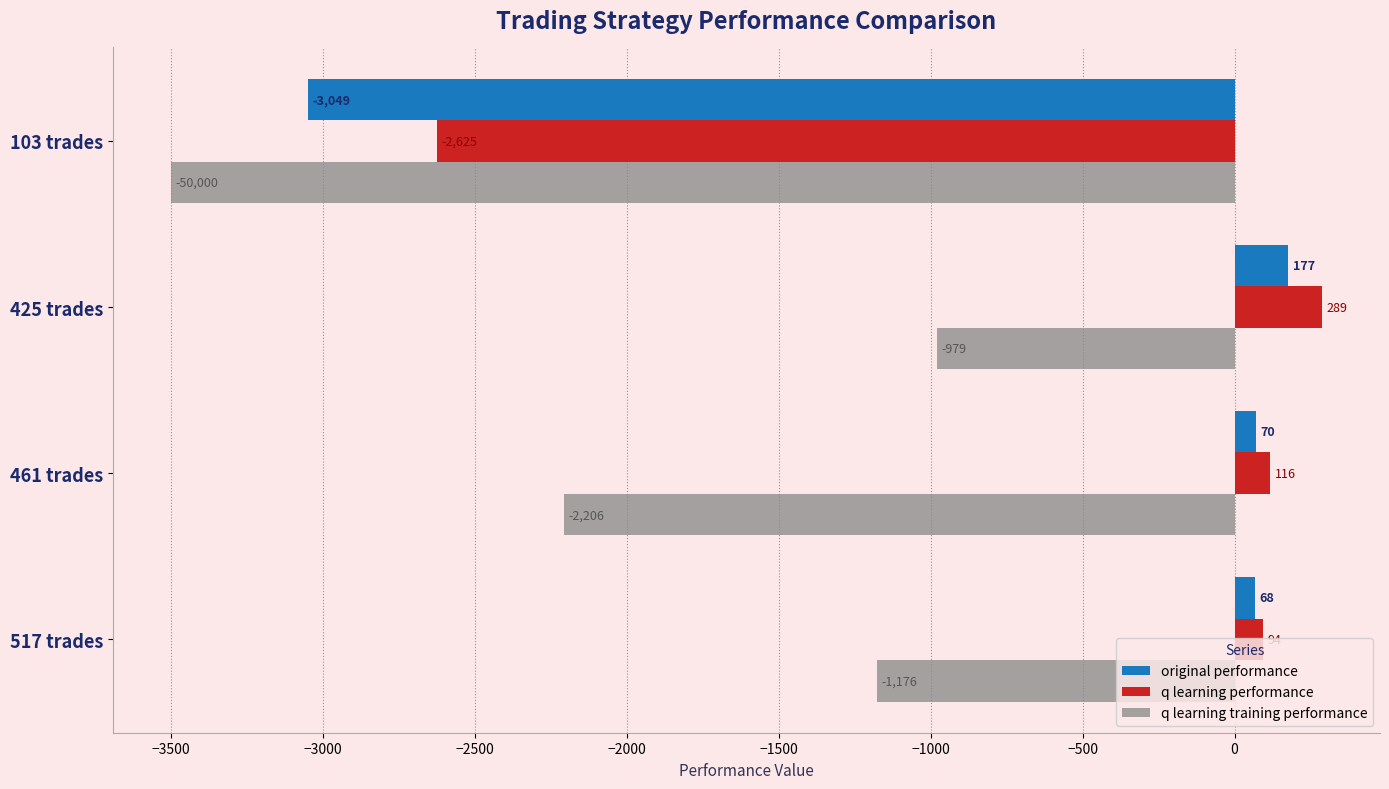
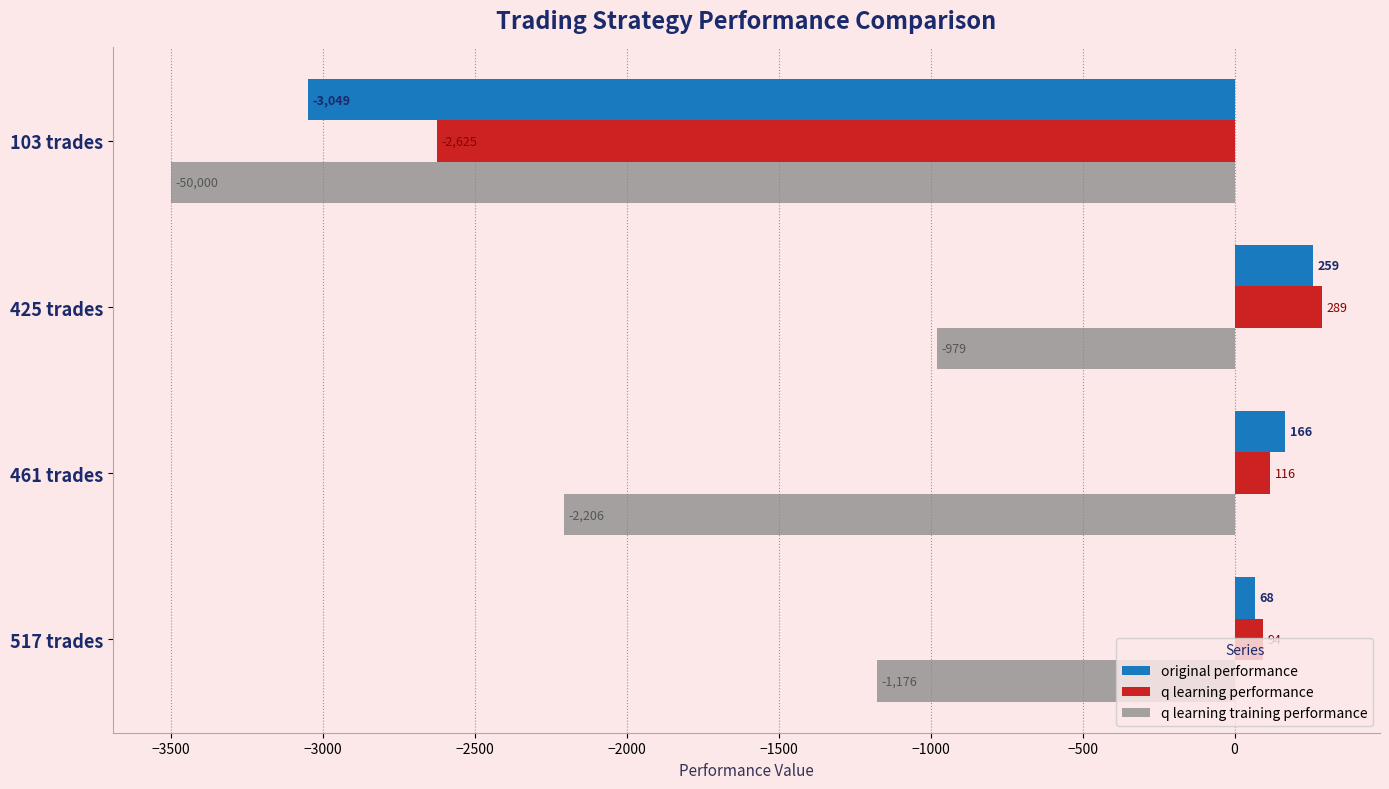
  {
    "original performance": {
      "103 trades": "-3,049",
-     "425 trades": "177",
-     "461 trades": "70",
+     "425 trades": "259",
+     "461 trades": "166",
      "517 trades": "68"
    },
    "q learning performance": {
      "103 trades": "-2,625",
      "425 trades": "289",
      "461 trades": "116"
    },
    "q learning training performance": {
      "425 trades": "-979",
      "461 trades": "-2,206",
      "517 trades": "-1,176"
    }
  }
